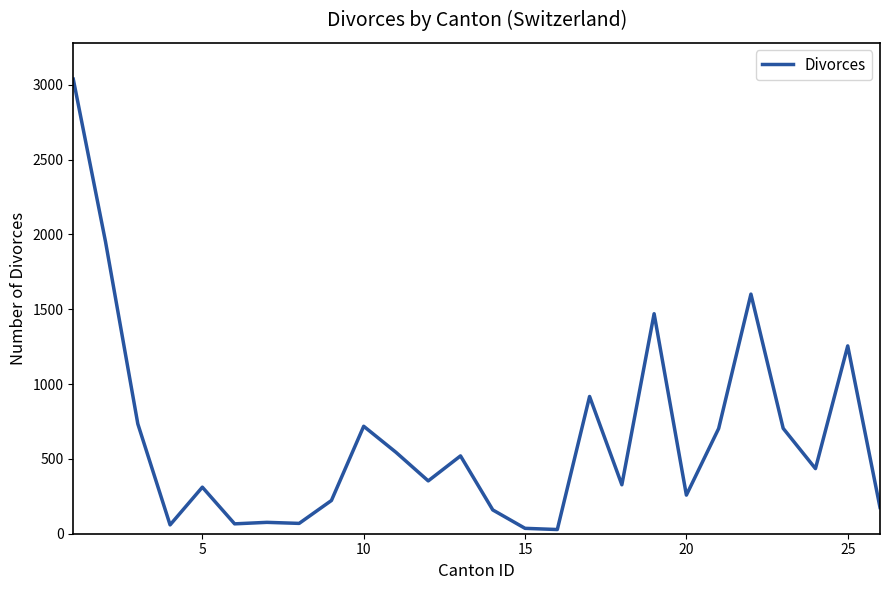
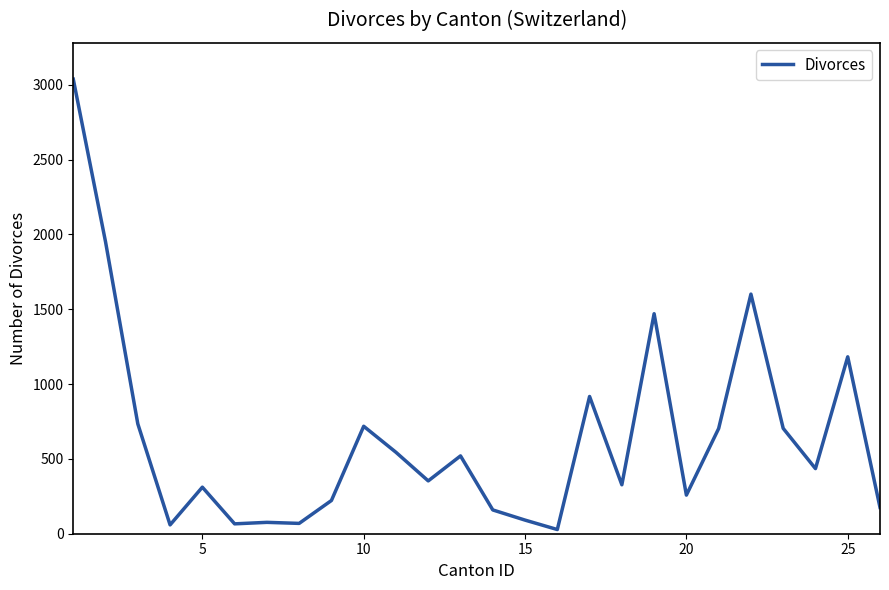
  {
    "5": 310,
    "10": 720,
-   "15": 40,
+   "15": 90,
    "20": 260,
-   "25": 1260
+   "25": 1180
  }
